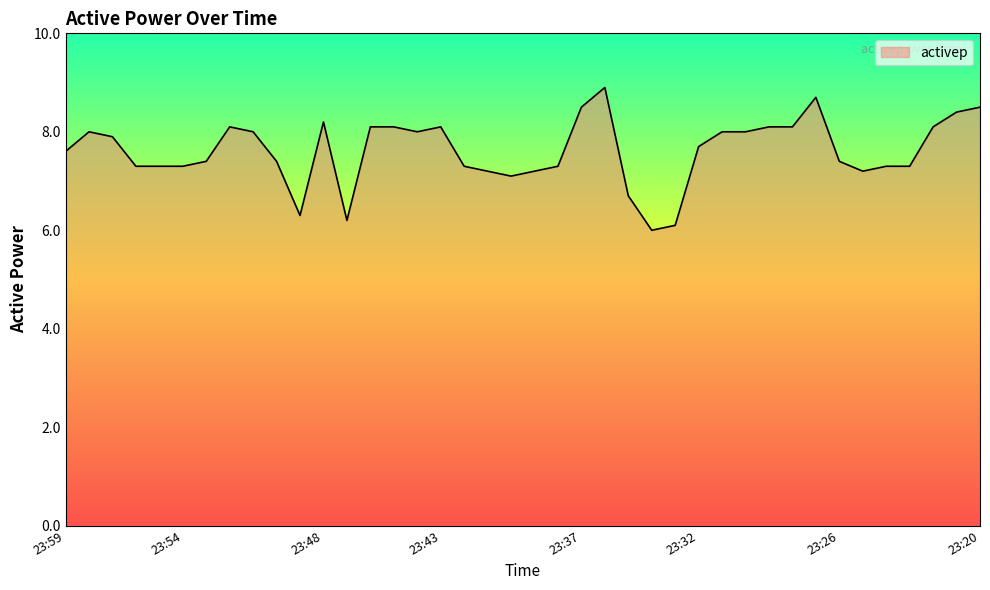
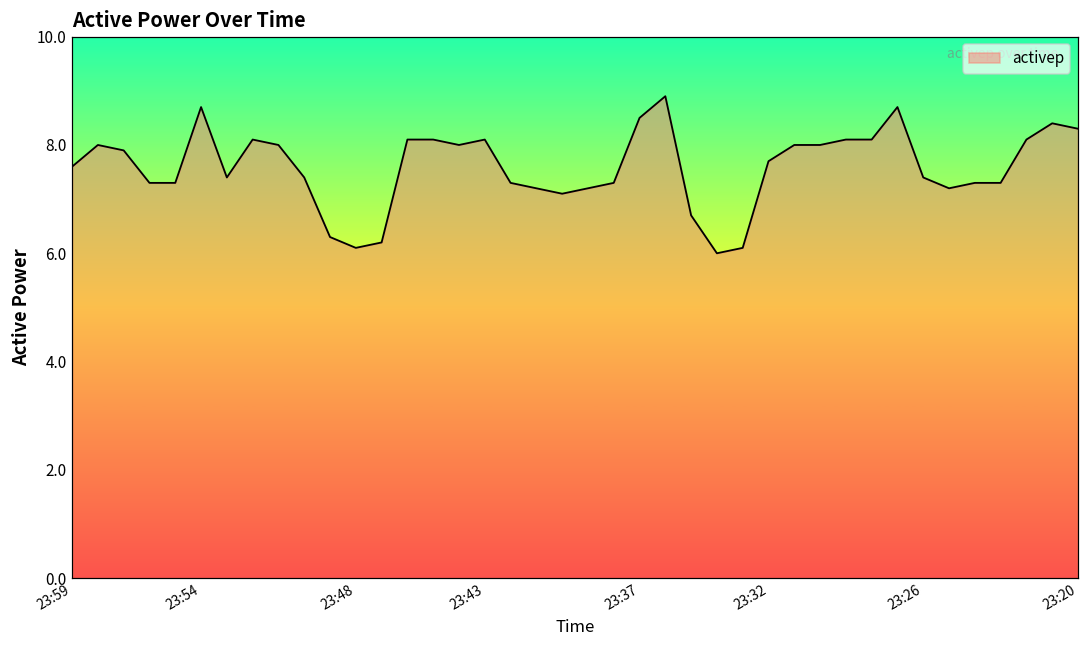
  {
    "23:59": 7.6,
-   "23:54": 7.3,
-   "23:48": 8.2,
+   "23:54": 8.7,
+   "23:48": 6.1,
    "23:43": 8.1,
    "23:37": 8.5,
    "23:32": 7.7,
    "23:26": 7.4,
-   "23:20": 8.5
+   "23:20": 8.3
  }
